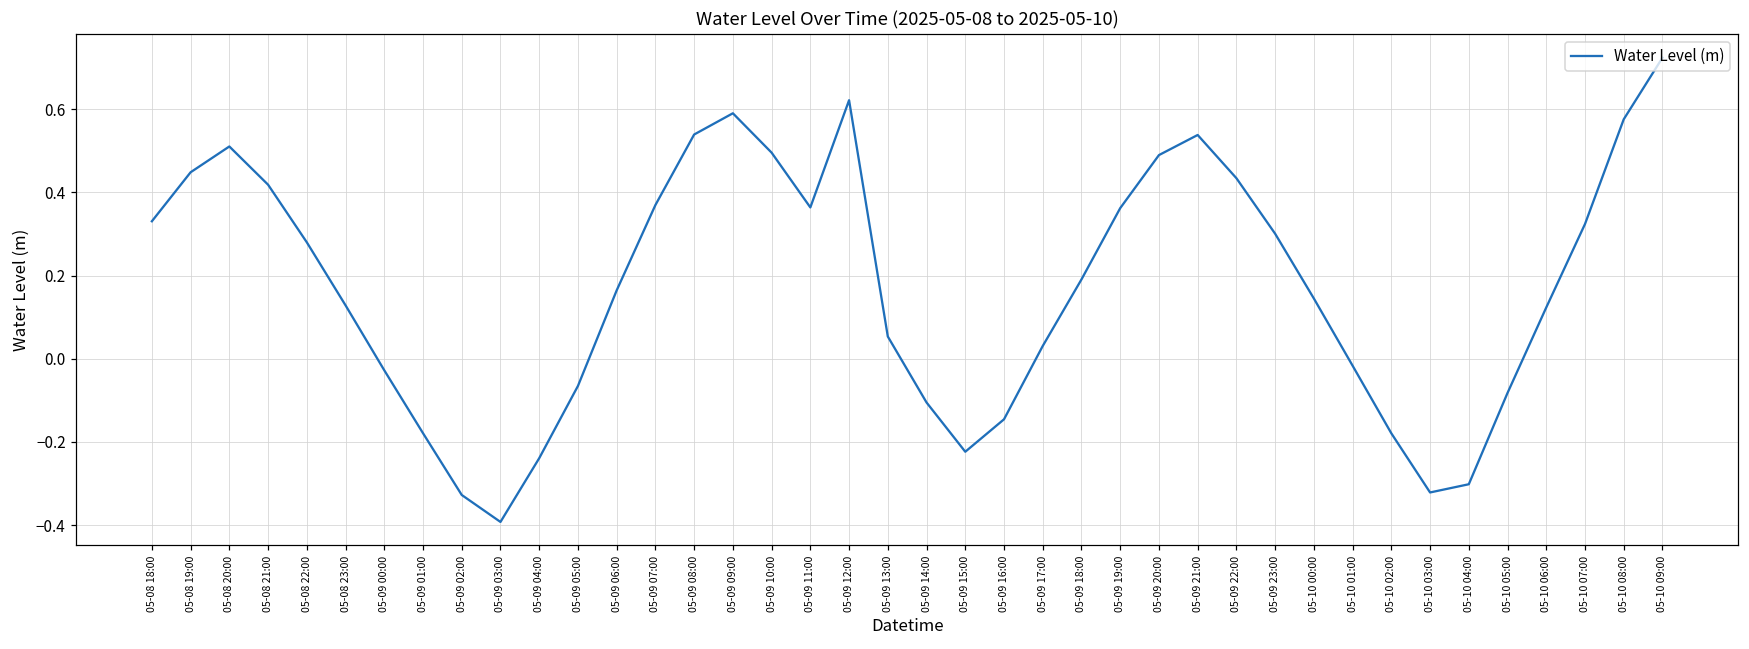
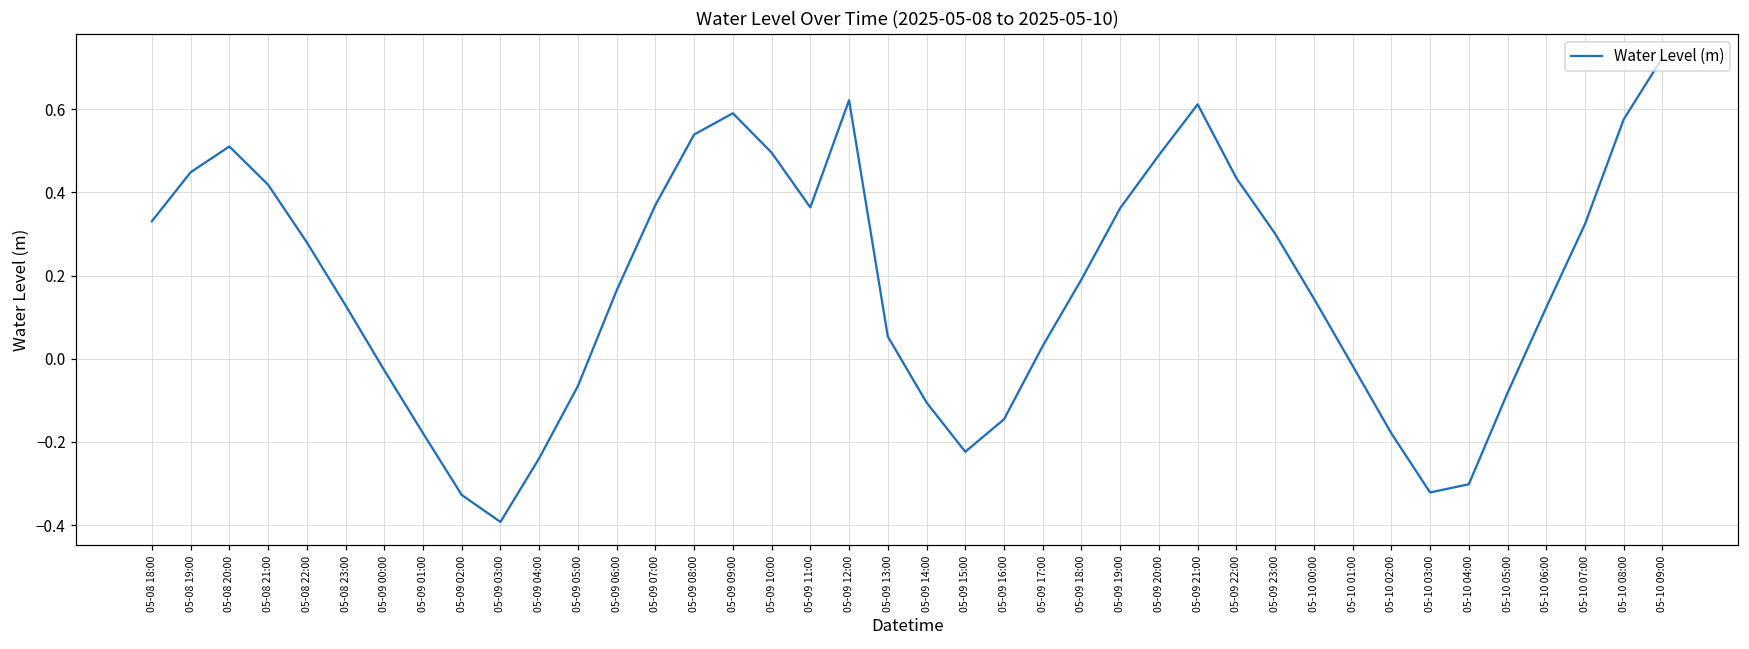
  {
    "05-08 18:00": 0.33,
    "05-08 19:00": 0.45,
    "05-08 20:00": 0.51,
    "05-08 21:00": 0.42,
    "05-08 22:00": 0.28,
    "05-08 23:00": 0.13,
    "05-09 00:00": -0.03,
    "05-09 01:00": -0.18,
    "05-09 02:00": -0.33,
    "05-09 03:00": -0.39,
    "05-09 04:00": -0.24,
    "05-09 05:00": -0.07,
    "05-09 06:00": 0.16,
    "05-09 07:00": 0.37,
    "05-09 08:00": 0.54,
    "05-09 09:00": 0.59,
    "05-09 10:00": 0.50,
    "05-09 11:00": 0.36,
    "05-09 12:00": 0.62,
    "05-09 13:00": 0.05,
    "05-09 14:00": -0.11,
    "05-09 15:00": -0.22,
    "05-09 16:00": -0.15,
    "05-09 17:00": 0.03,
    "05-09 18:00": 0.19,
    "05-09 19:00": 0.36,
    "05-09 20:00": 0.49,
-   "05-09 21:00": 0.54,
+   "05-09 21:00": 0.61,
    "05-09 22:00": 0.43,
    "05-09 23:00": 0.30,
    "05-10 00:00": 0.14,
    "05-10 01:00": -0.02,
    "05-10 02:00": -0.18,
    "05-10 03:00": -0.32,
    "05-10 04:00": -0.30,
    "05-10 05:00": -0.08,
    "05-10 06:00": 0.12,
    "05-10 07:00": 0.32,
    "05-10 08:00": 0.58
  }
